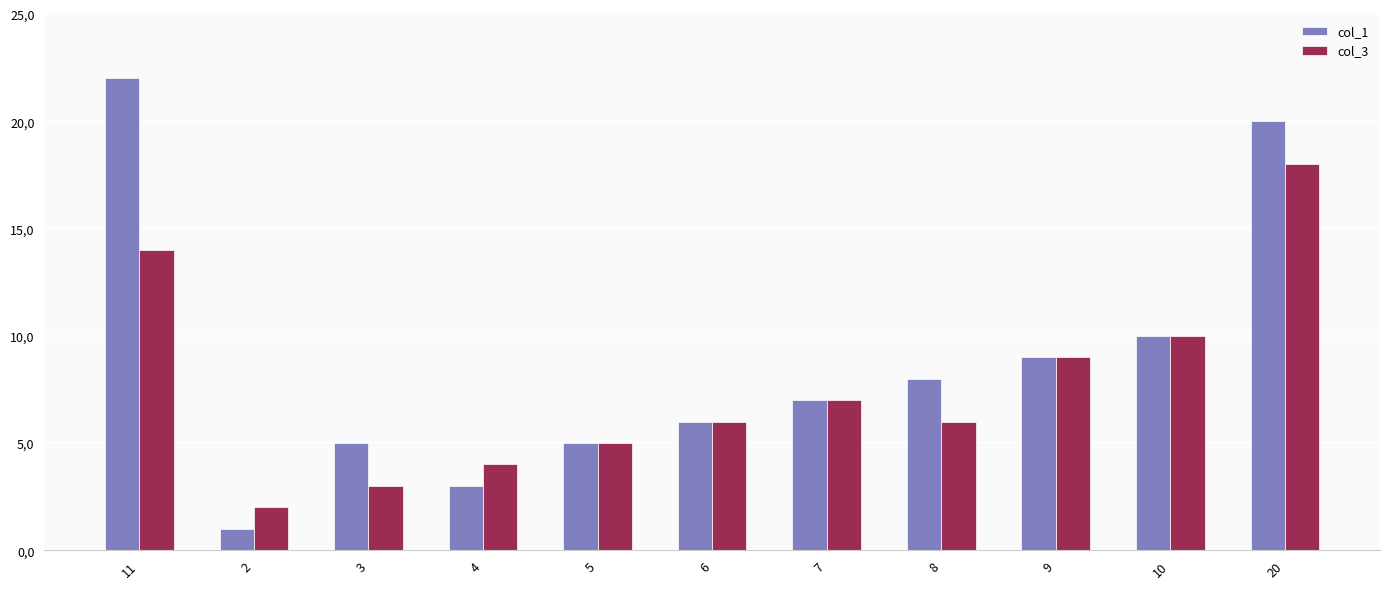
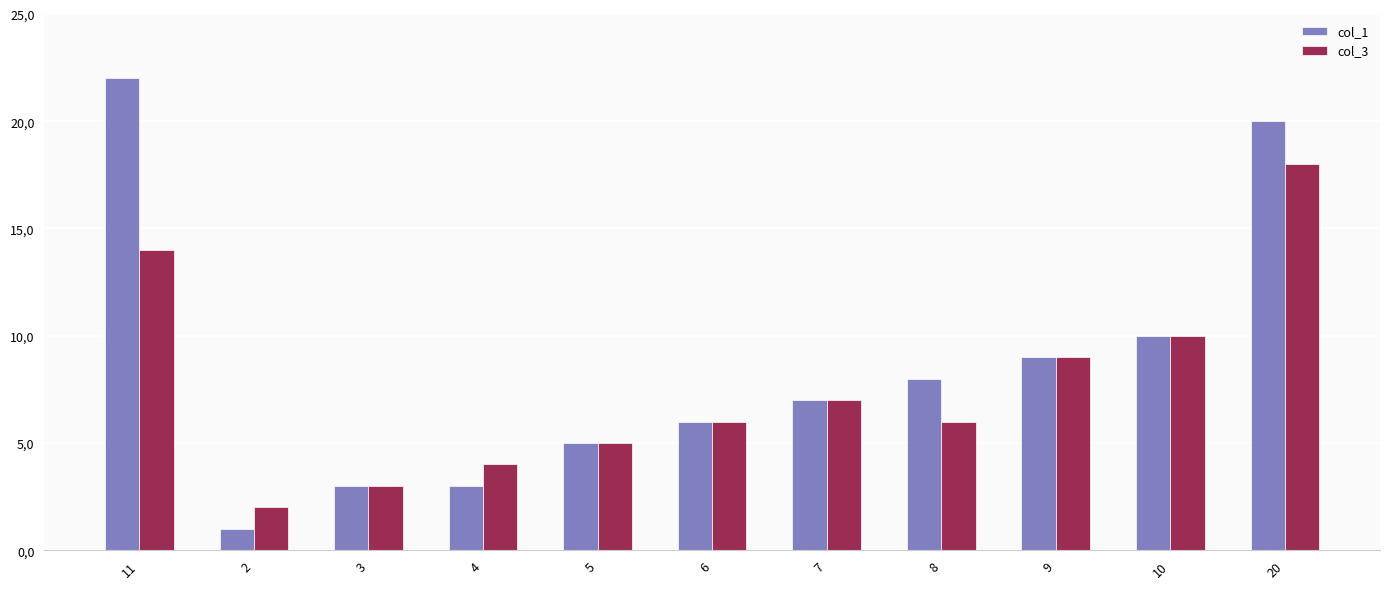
  {
    "col_1": {
      "11": 220,
      "2": 10,
-     "3": 50,
+     "3": 30,
      "4": 30,
      "5": 50,
      "6": 60,
      "7": 70,
      "8": 80,
      "9": 90,
      "10": 100,
      "20": 200
    },
    "col_3": {
      "11": 140,
      "2": 20,
      "3": 30,
      "4": 40,
      "5": 50,
      "6": 60,
      "7": 70,
      "8": 60,
      "9": 90,
      "10": 100,
      "20": 180
    }
  }
